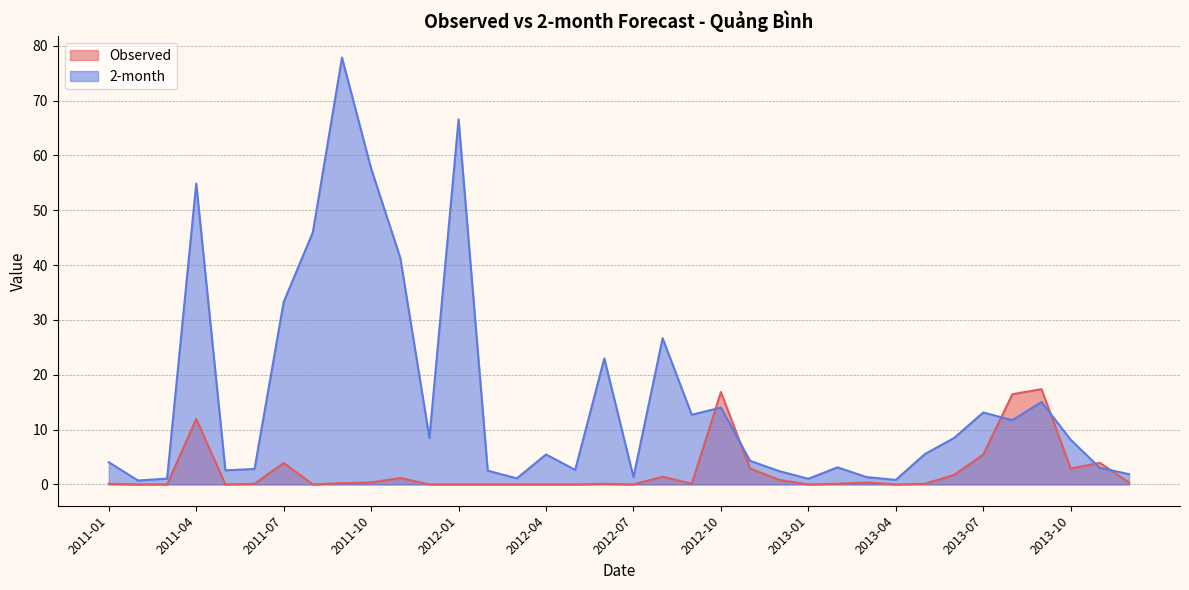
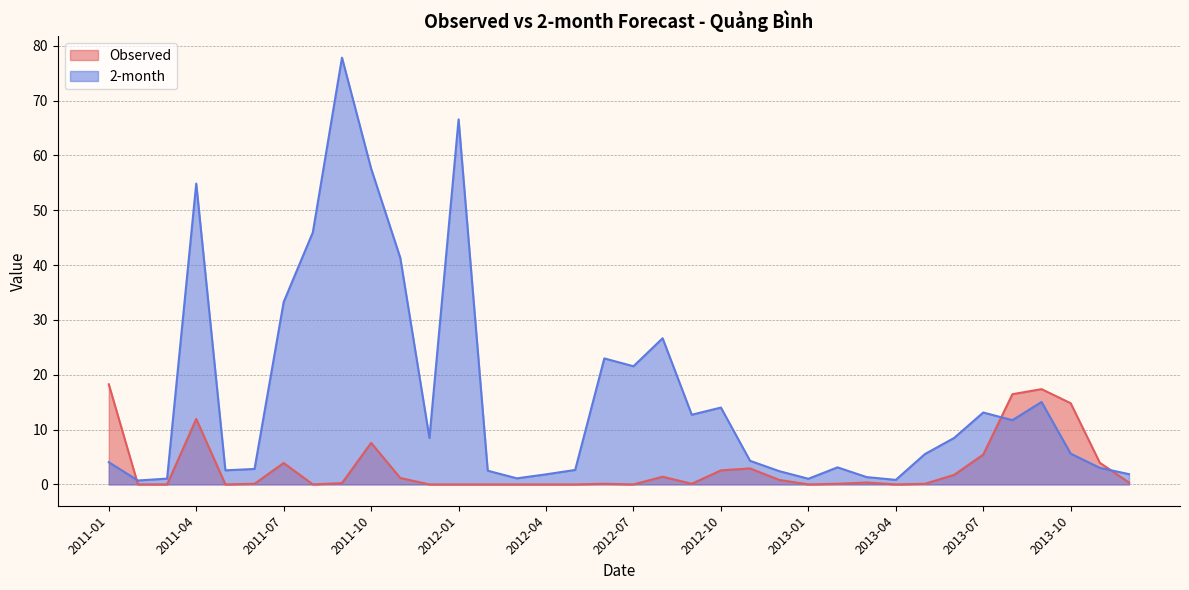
  {
    "Observed": {
-     "2011-01": 0,
+     "2011-01": 18,
      "2011-04": 12,
      "2011-07": 4,
-     "2011-10": 0,
+     "2011-10": 8,
      "2012-01": 0,
      "2012-04": 0,
      "2012-07": 0,
-     "2012-10": 17,
+     "2012-10": 3,
      "2013-01": 0,
      "2013-04": 0,
      "2013-07": 5,
-     "2013-10": 3
+     "2013-10": 15
    },
    "2-month": {
      "2011-01": 4,
      "2011-04": 55,
      "2011-07": 33,
      "2011-10": 58,
      "2012-01": 67,
-     "2012-04": 5,
-     "2012-07": 1,
+     "2012-04": 2,
+     "2012-07": 22,
      "2012-10": 14,
      "2013-01": 1,
      "2013-04": 1,
      "2013-07": 13,
-     "2013-10": 8
+     "2013-10": 6
    }
  }
